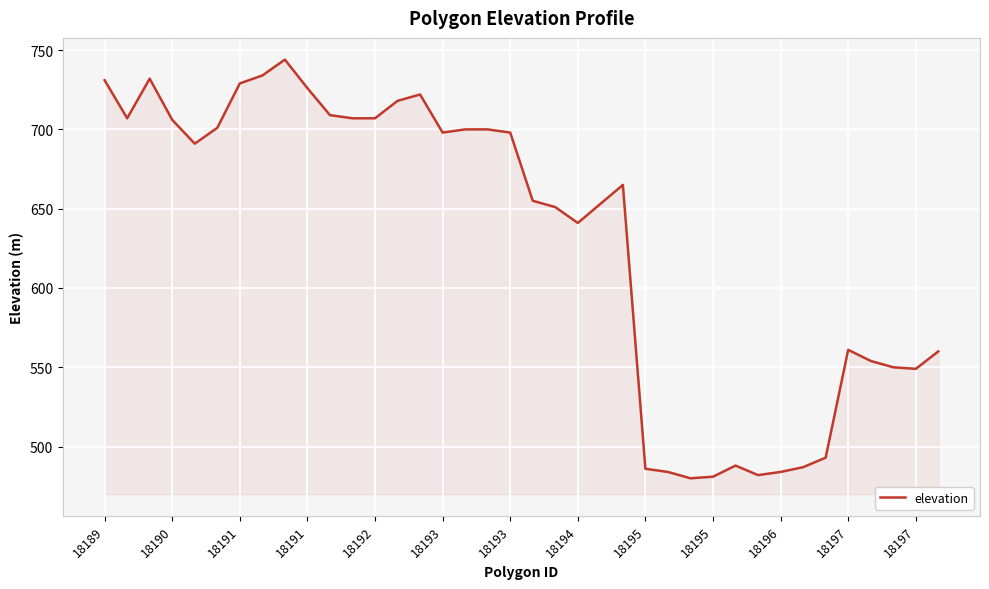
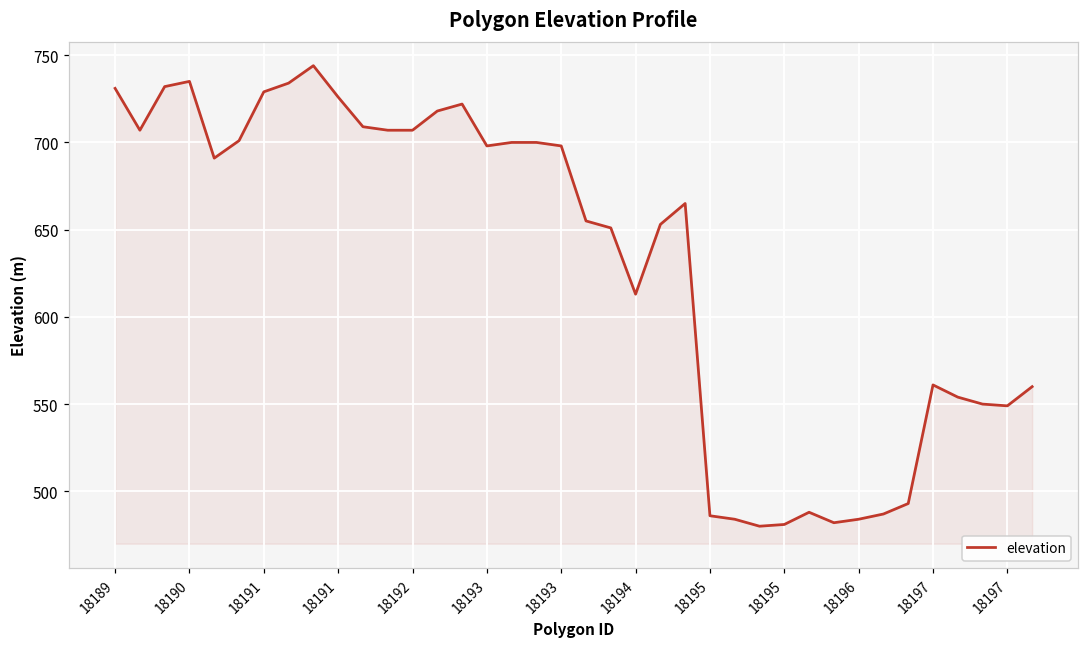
  {
    "18189": 731,
-   "18190": 706,
+   "18190": 735,
    "18192": 707,
-   "18194": 641,
+   "18194": 613,
    "18196": 484
  }
